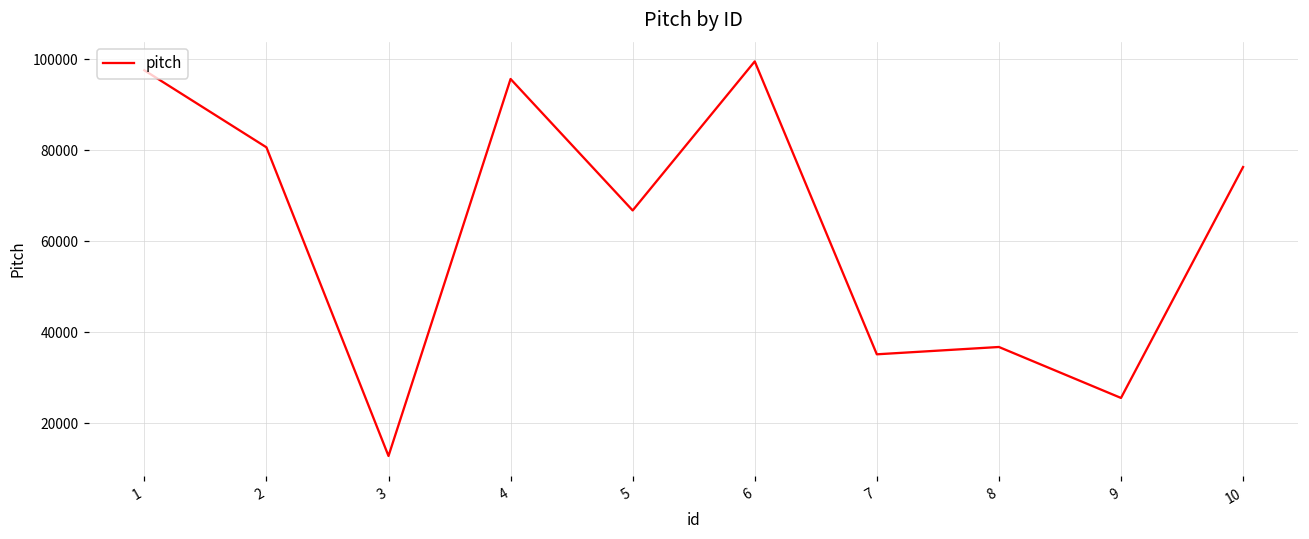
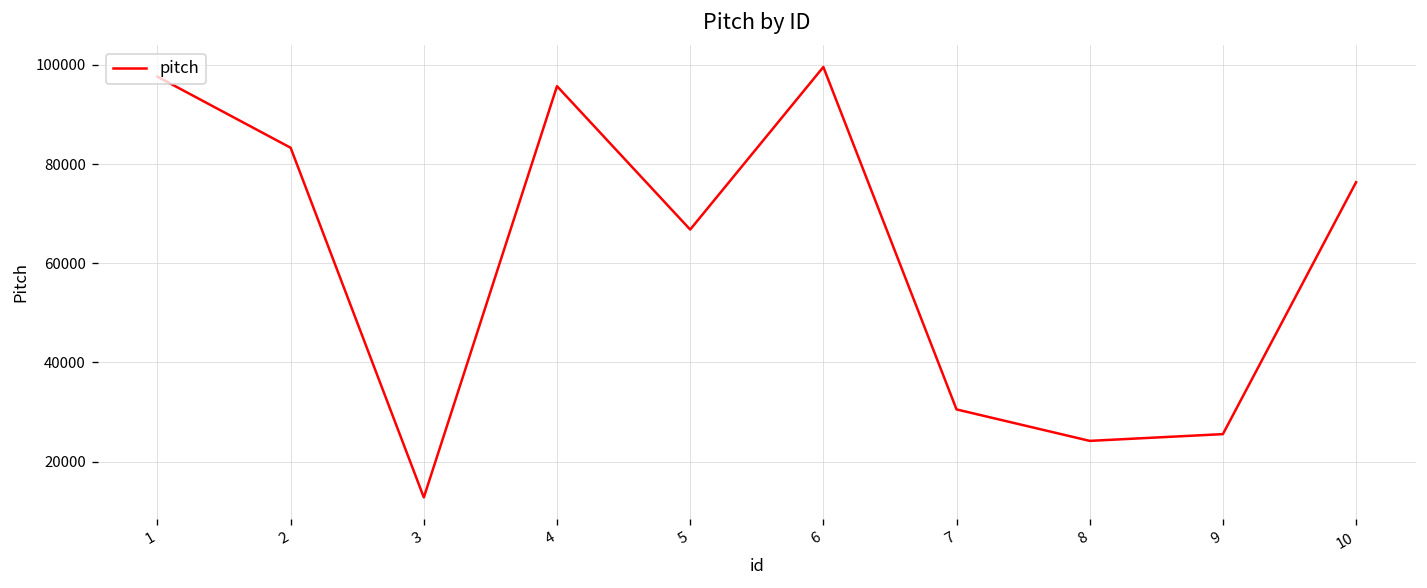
  {
-   "2": 81000,
+   "2": 83000,
    "3": 13000,
    "4": 96000,
    "5": 67000,
    "6": 100000,
-   "7": 35000,
-   "8": 37000,
+   "7": 31000,
+   "8": 24000,
    "9": 26000,
    "10": 76000
  }
